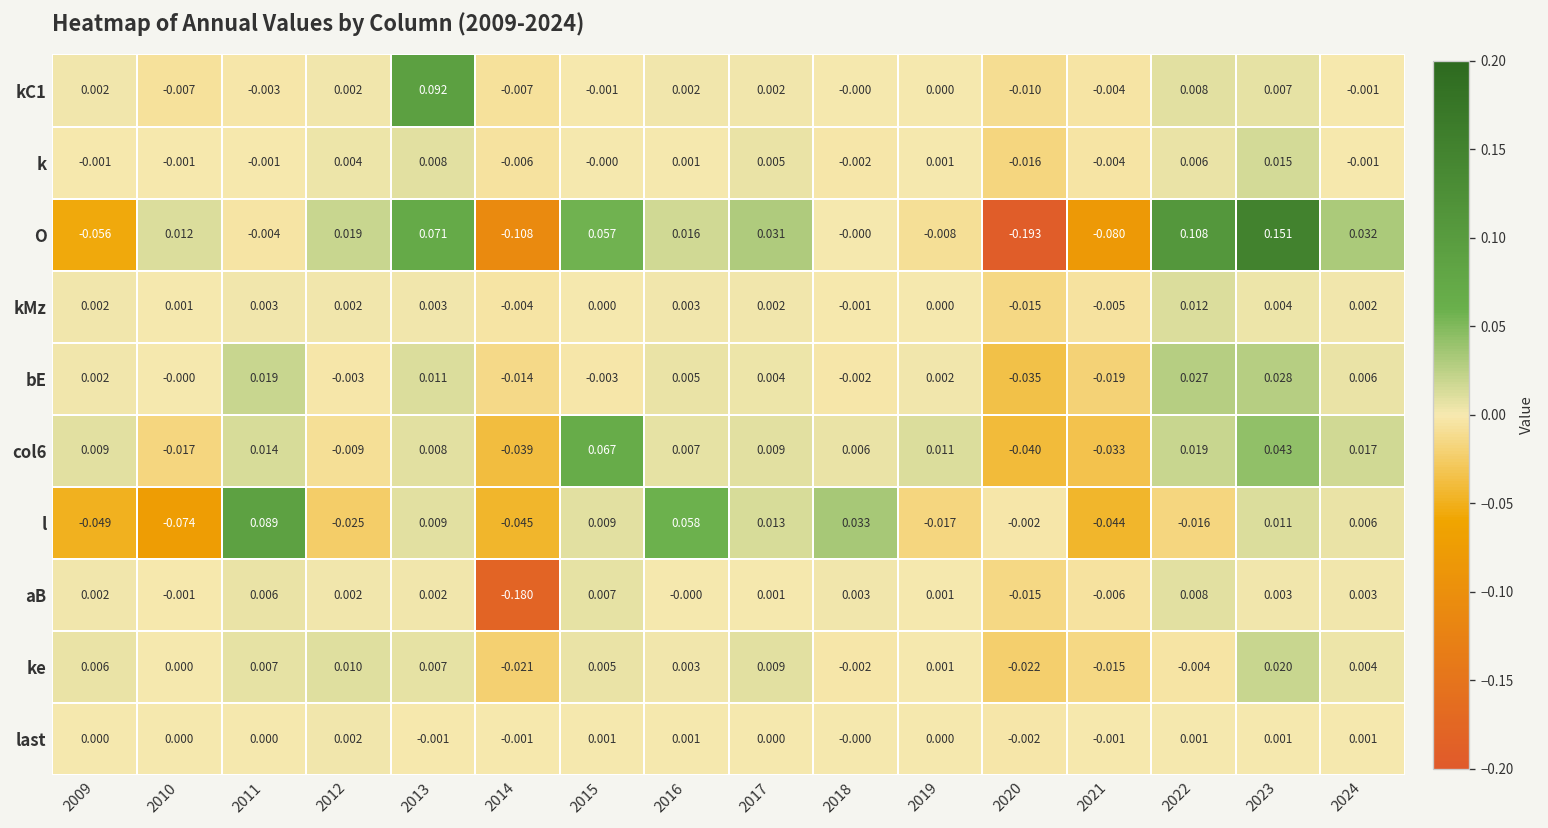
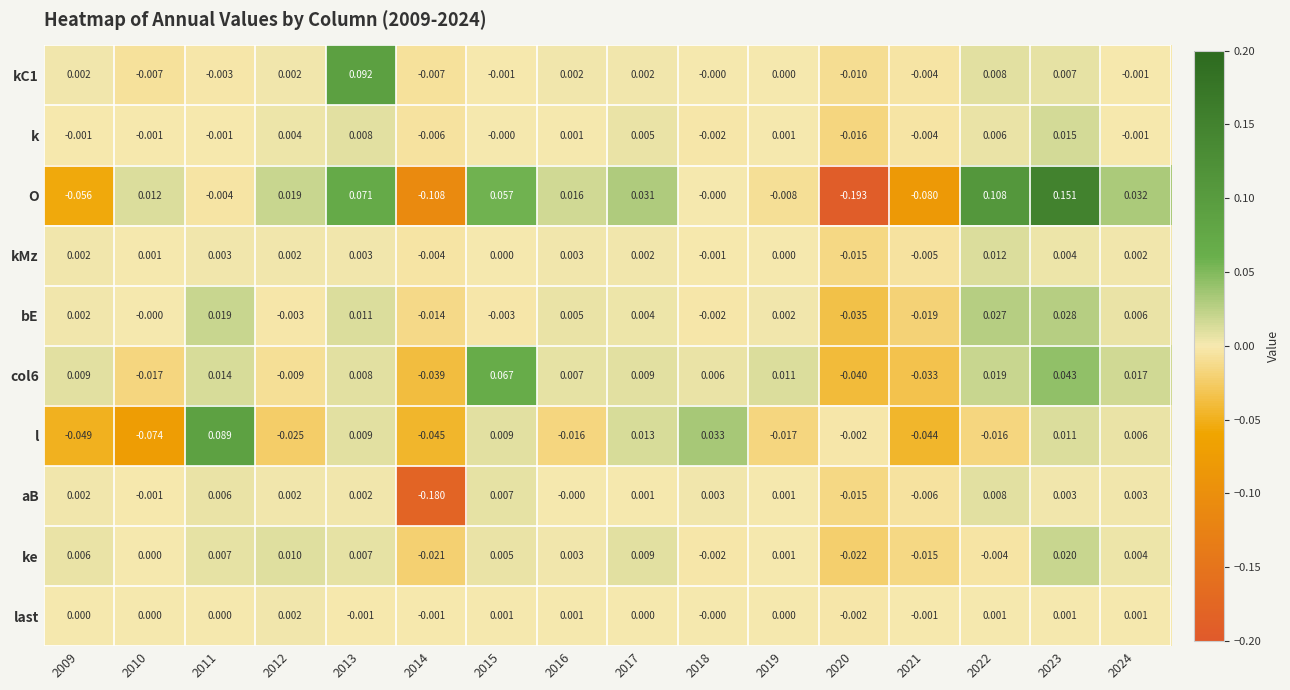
  {
    "kC1": {
      "2009": 0.002,
      "2010": -0.007,
      "2011": -0.003,
      "2012": 0.002,
      "2013": 0.092,
      "2014": -0.007,
      "2015": -0.001,
      "2016": 0.002,
      "2017": 0.002,
      "2018": -0.000,
      "2019": 0.000,
      "2020": -0.010,
      "2021": -0.004,
      "2022": 0.008,
      "2023": 0.007,
      "2024": -0.001
    },
    "k": {
      "2009": -0.001,
      "2010": -0.001,
      "2011": -0.001,
      "2012": 0.004,
      "2013": 0.008,
      "2014": -0.006,
      "2015": -0.000,
      "2016": 0.001,
      "2017": 0.005,
      "2018": -0.002,
      "2019": 0.001,
      "2020": -0.016,
      "2021": -0.004,
      "2022": 0.006,
      "2023": 0.015,
      "2024": -0.001
    },
    "O": {
      "2009": -0.056,
      "2010": 0.012,
      "2011": -0.004,
      "2012": 0.019,
      "2013": 0.071,
      "2014": -0.108,
      "2015": 0.057,
      "2016": 0.016,
      "2017": 0.031,
      "2018": -0.000,
      "2019": -0.008,
      "2020": -0.193,
      "2021": -0.080,
      "2022": 0.108,
      "2023": 0.151,
      "2024": 0.032
    },
    "kMz": {
      "2009": 0.002,
      "2010": 0.001,
      "2011": 0.003,
      "2012": 0.002,
      "2013": 0.003,
      "2014": -0.004,
      "2015": 0.000,
      "2016": 0.003,
      "2017": 0.002,
      "2018": -0.001,
      "2019": 0.000,
      "2020": -0.015,
      "2021": -0.005,
      "2022": 0.012,
      "2023": 0.004,
      "2024": 0.002
    },
    "bE": {
      "2009": 0.002,
      "2010": -0.000,
      "2011": 0.019,
      "2012": -0.003,
      "2013": 0.011,
      "2014": -0.014,
      "2015": -0.003,
      "2016": 0.005,
      "2017": 0.004,
      "2018": -0.002,
      "2019": 0.002,
      "2020": -0.035,
      "2021": -0.019,
      "2022": 0.027,
      "2023": 0.028,
      "2024": 0.006
    },
    "col6": {
      "2009": 0.009,
      "2010": -0.017,
      "2011": 0.014,
      "2012": -0.009,
      "2013": 0.008,
      "2014": -0.039,
      "2015": 0.067,
      "2016": 0.007,
      "2017": 0.009,
      "2018": 0.006,
      "2019": 0.011,
      "2020": -0.040,
      "2021": -0.033,
      "2022": 0.019,
      "2023": 0.043,
      "2024": 0.017
    },
    "l": {
      "2009": -0.049,
      "2010": -0.074,
      "2011": 0.089,
      "2012": -0.025,
      "2013": 0.009,
      "2014": -0.045,
      "2015": 0.009,
-     "2016": 0.058,
+     "2016": -0.016,
      "2017": 0.013,
      "2018": 0.033,
      "2019": -0.017,
      "2020": -0.002,
      "2021": -0.044,
      "2022": -0.016,
      "2023": 0.011,
      "2024": 0.006
    },
    "aB": {
      "2009": 0.002,
      "2010": -0.001,
      "2011": 0.006,
      "2012": 0.002,
      "2013": 0.002,
      "2014": -0.180,
      "2015": 0.007,
      "2016": -0.000,
      "2017": 0.001,
      "2018": 0.003,
      "2019": 0.001,
      "2020": -0.015,
      "2021": -0.006,
      "2022": 0.008,
      "2023": 0.003,
      "2024": 0.003
    },
    "ke": {
      "2009": 0.006,
      "2010": 0.000,
      "2011": 0.007,
      "2012": 0.010,
      "2013": 0.007,
      "2014": -0.021,
      "2015": 0.005,
      "2016": 0.003,
      "2017": 0.009,
      "2018": -0.002,
      "2019": 0.001,
      "2020": -0.022,
      "2021": -0.015,
      "2022": -0.004,
      "2023": 0.020,
      "2024": 0.004
    },
    "last": {
      "2009": 0.000,
      "2010": 0.000,
      "2011": 0.000,
      "2012": 0.002,
      "2013": -0.001,
      "2014": -0.001,
      "2015": 0.001,
      "2016": 0.001,
      "2017": 0.000,
      "2018": -0.000,
      "2019": 0.000,
      "2020": -0.002,
      "2021": -0.001,
      "2022": 0.001,
      "2023": 0.001,
      "2024": 0.001
    }
  }
